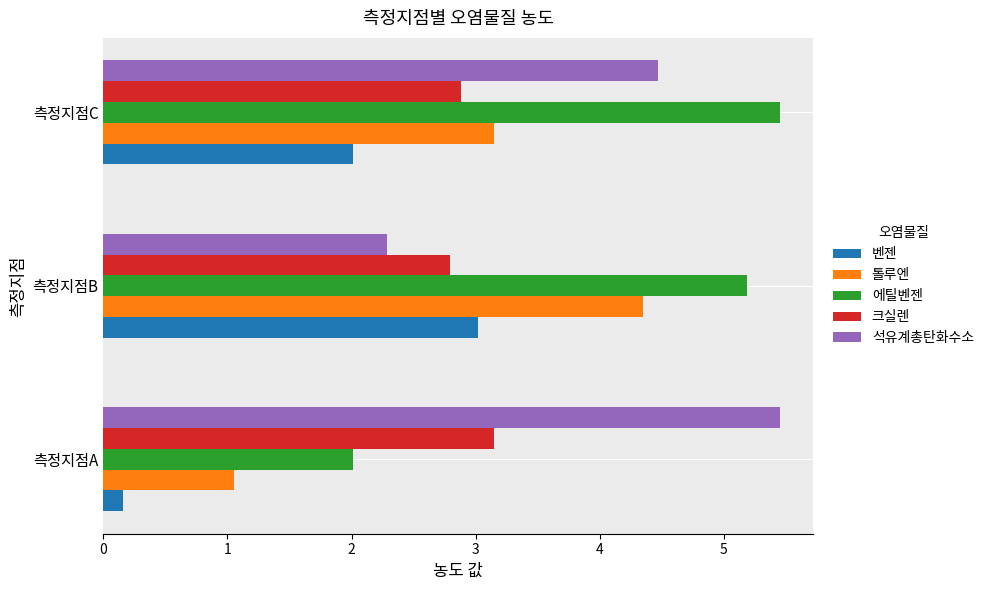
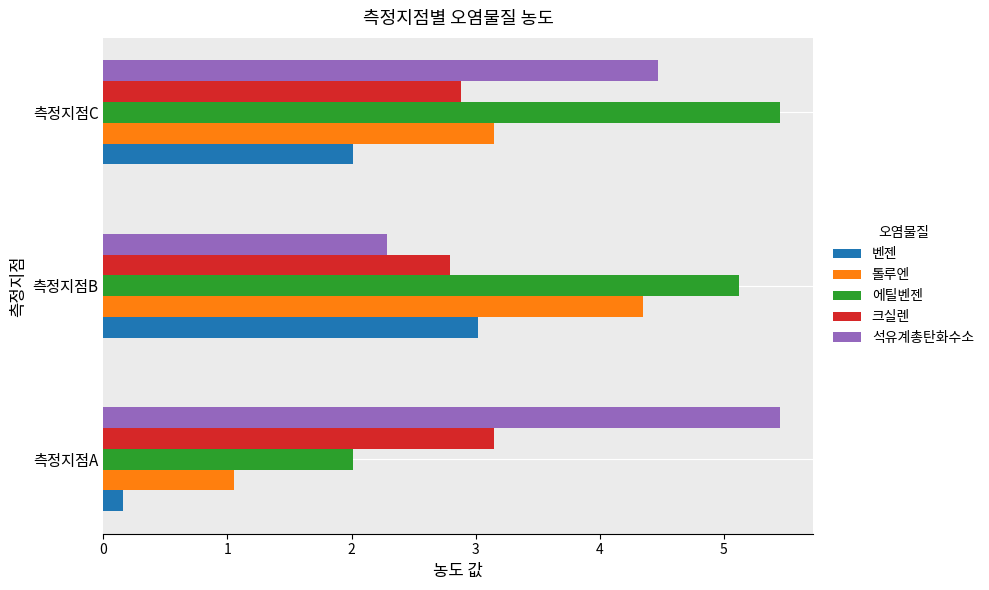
  {
    "벤젠": {
      "측정지점C": 2.01,
      "측정지점B": 3.02,
      "측정지점A": 0.16
    },
    "톨루엔": {
      "측정지점C": 3.15,
      "측정지점B": 4.35,
      "측정지점A": 1.05
    },
    "에틸벤젠": {
      "측정지점C": 5.45,
-     "측정지점B": 5.19,
+     "측정지점B": 5.12,
      "측정지점A": 2.01
    },
    "크실렌": {
      "측정지점C": 2.88,
      "측정지점B": 2.79,
      "측정지점A": 3.15
    },
    "석유계총탄화수소": {
      "측정지점C": 4.47,
      "측정지점B": 2.29,
      "측정지점A": 5.45
    }
  }
